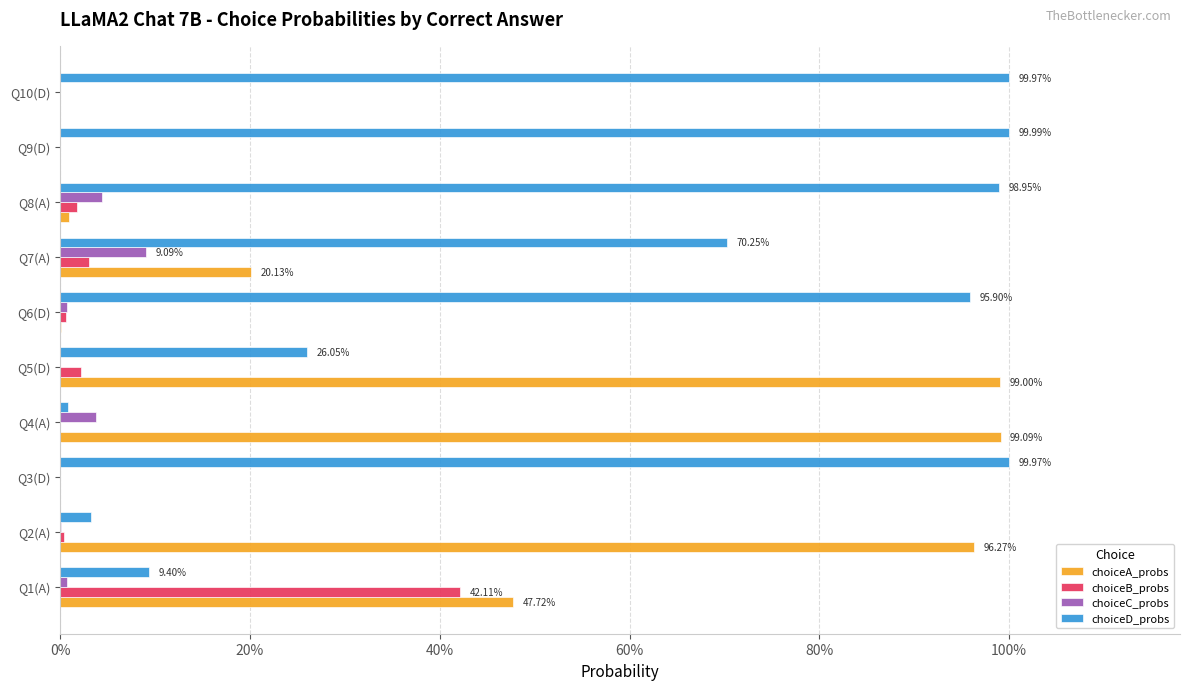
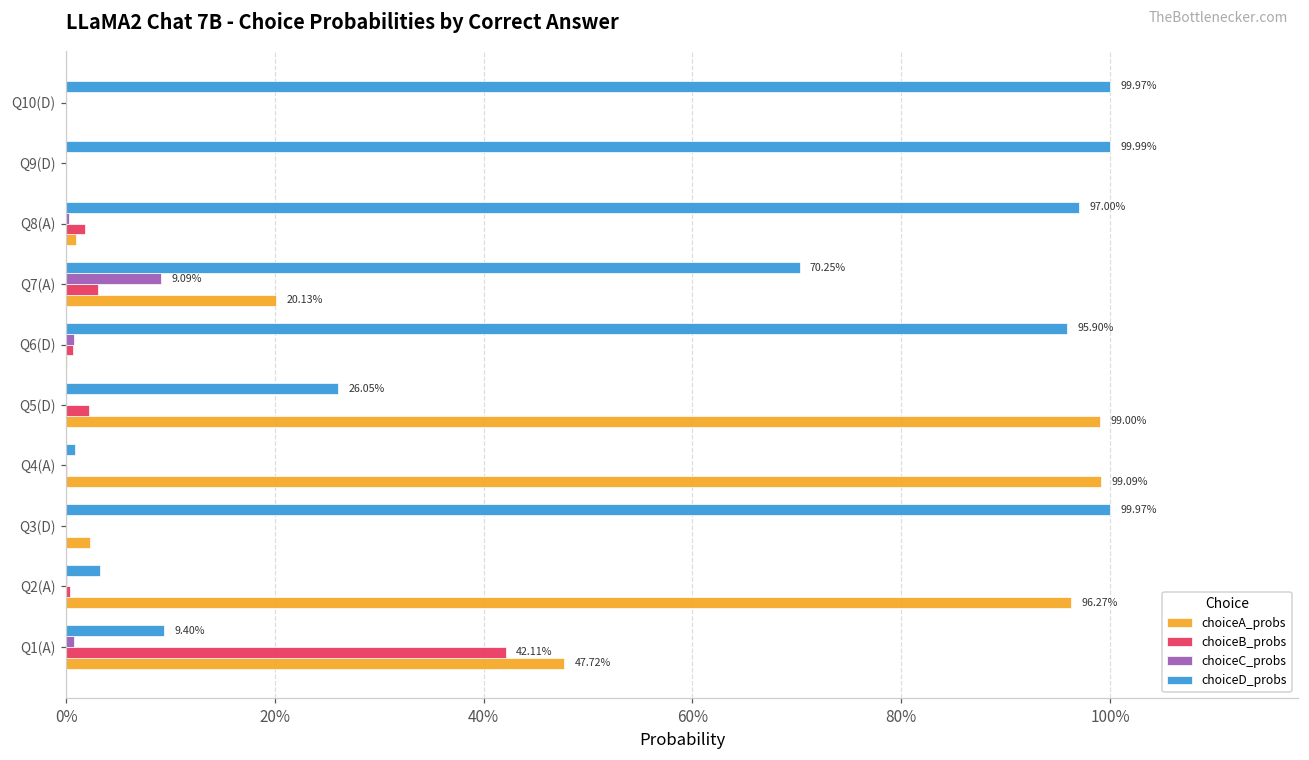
  {
    "choiceA_probs": {
      "Q8(A)": "1%",
-     "Q3(D)": "0%"
+     "Q3(D)": "2%"
    },
    "choiceB_probs": {
      "Q1(A)": "42.11%"
    },
    "choiceC_probs": {
-     "Q8(A)": "4%",
+     "Q8(A)": "0%",
      "Q6(D)": "1%",
-     "Q4(A)": "4%",
+     "Q4(A)": "0%",
      "Q1(A)": "1%"
    },
    "choiceD_probs": {
      "Q10(D)": "99.97%",
      "Q9(D)": "99.99%",
-     "Q8(A)": "98.95%",
+     "Q8(A)": "97.00%",
      "Q7(A)": "70.25%",
      "Q6(D)": "95.90%",
      "Q5(D)": "26.05%",
      "Q3(D)": "99.97%",
      "Q1(A)": "9.40%"
    }
  }
